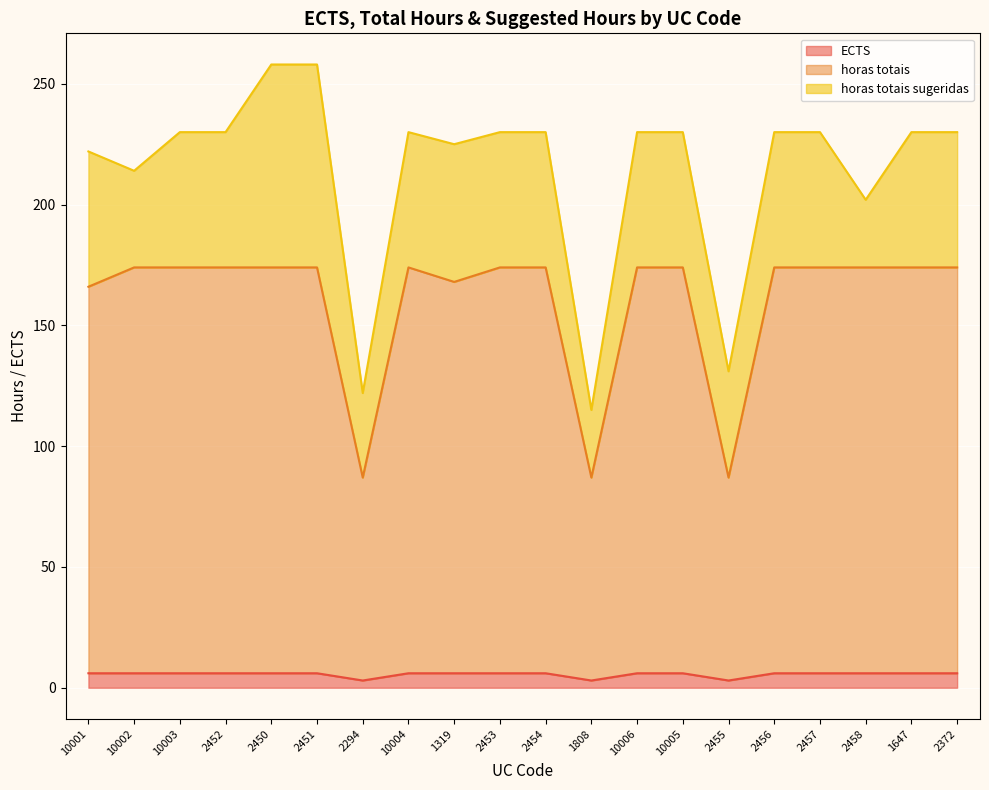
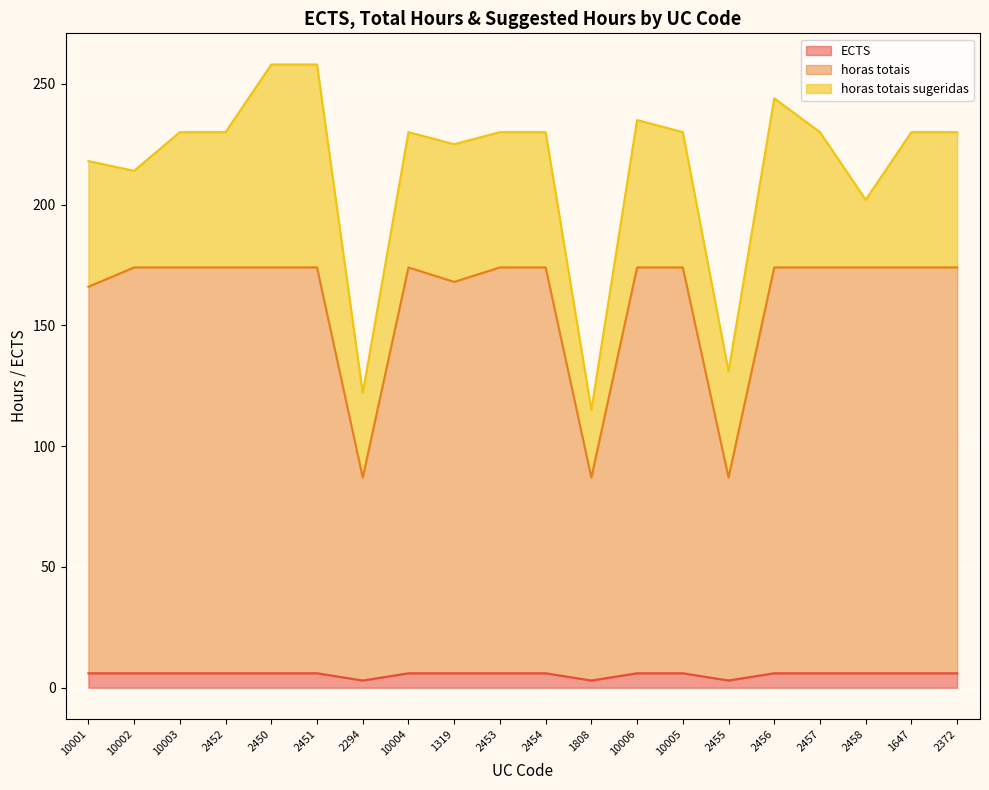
  {
    "horas totais sugeridas": {
-     "10001": 56,
+     "10001": 52,
      "10002": 40,
      "10003": 56,
      "2452": 56,
      "2450": 84,
      "2451": 84,
      "2294": 35,
      "10004": 56,
      "1319": 57,
      "2453": 56,
      "2454": 56,
      "1808": 28,
-     "10006": 56,
+     "10006": 61,
      "10005": 56,
      "2455": 44,
-     "2456": 56,
+     "2456": 70,
      "2457": 56,
      "2458": 28,
      "1647": 56,
      "2372": 56
    }
  }
